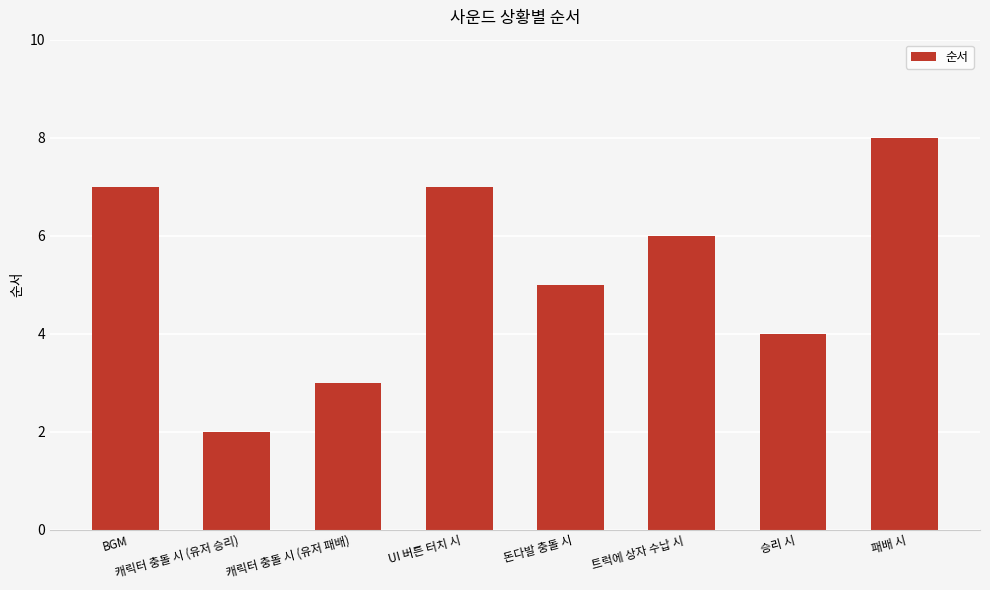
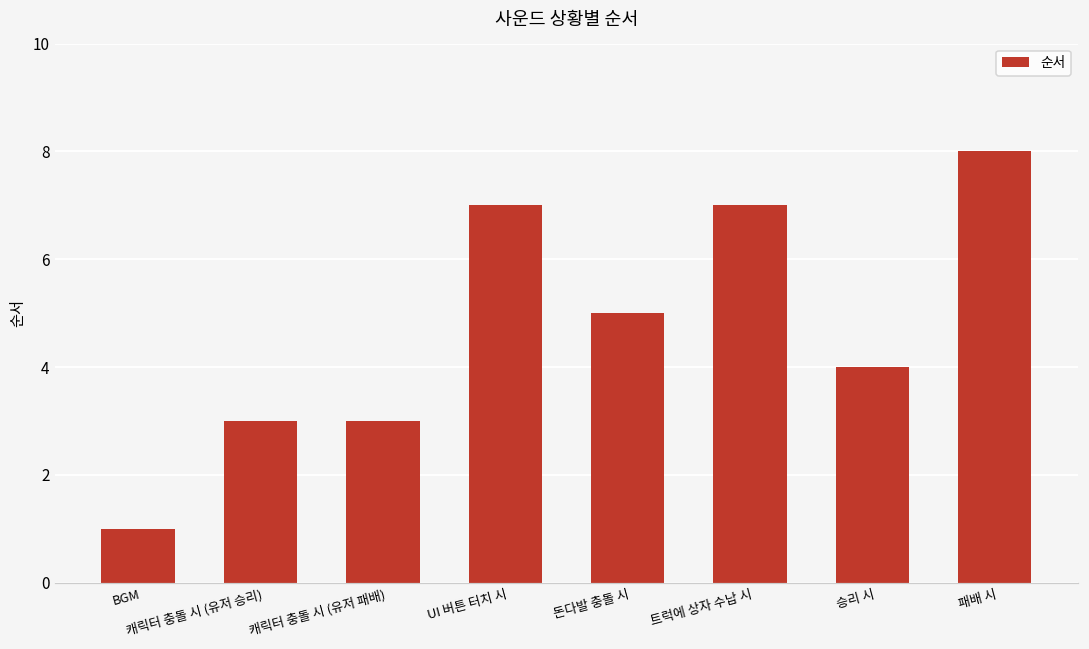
  {
-   "BGM": 7,
-   "캐릭터 충돌 시 (유저 승리)": 2,
+   "BGM": 1,
+   "캐릭터 충돌 시 (유저 승리)": 3,
    "캐릭터 충돌 시 (유저 패배)": 3,
    "UI 버튼 터치 시": 7,
    "돈다발 충돌 시": 5,
-   "트럭에 상자 수납 시": 6,
+   "트럭에 상자 수납 시": 7,
    "승리 시": 4,
    "패배 시": 8
  }
